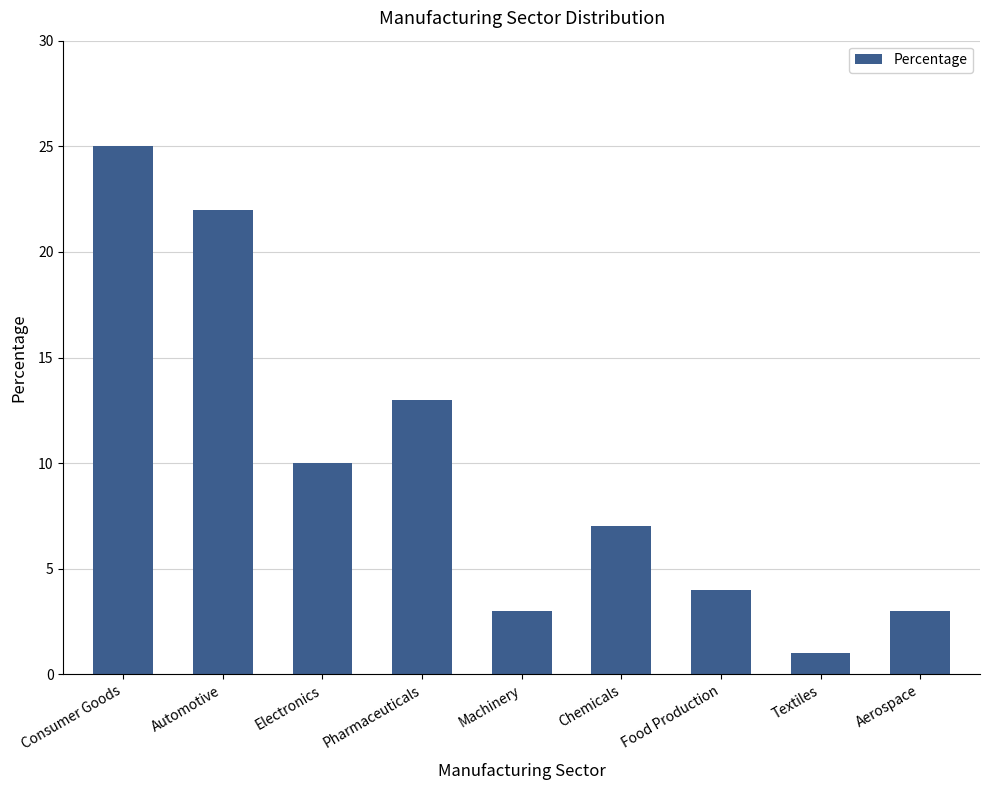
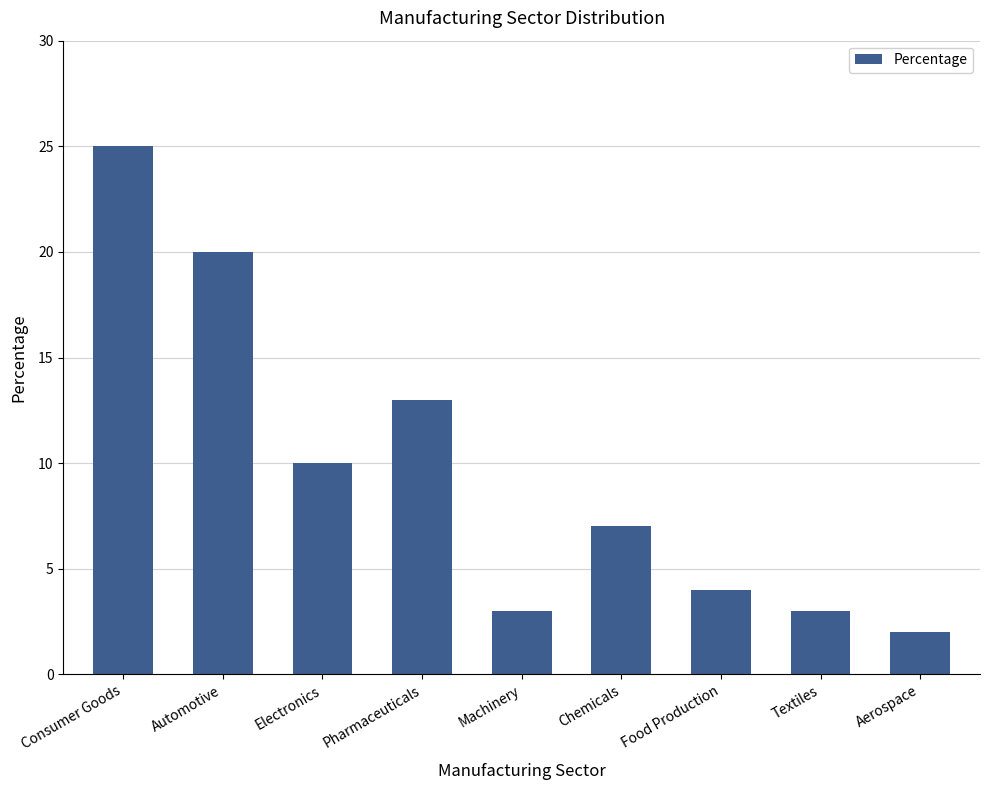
  {
    "Consumer Goods": 25,
-   "Automotive": 22,
+   "Automotive": 20,
    "Electronics": 10,
    "Pharmaceuticals": 13,
    "Machinery": 3,
    "Chemicals": 7,
    "Food Production": 4,
-   "Textiles": 1,
-   "Aerospace": 3
+   "Textiles": 3,
+   "Aerospace": 2
  }
